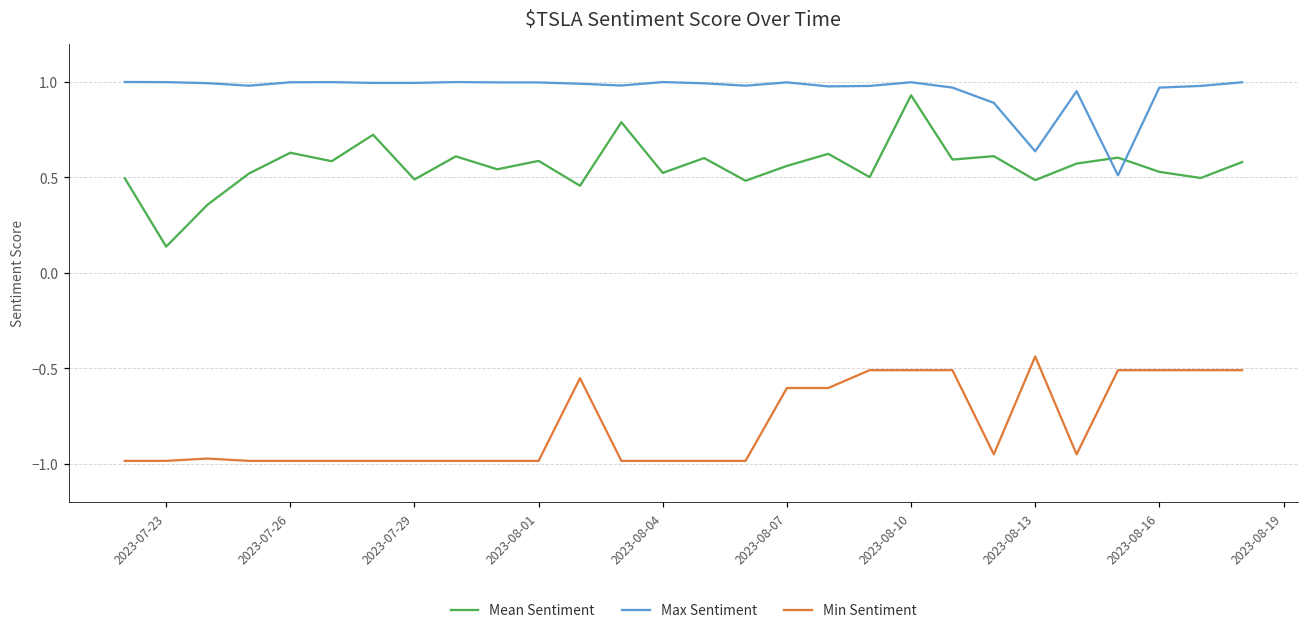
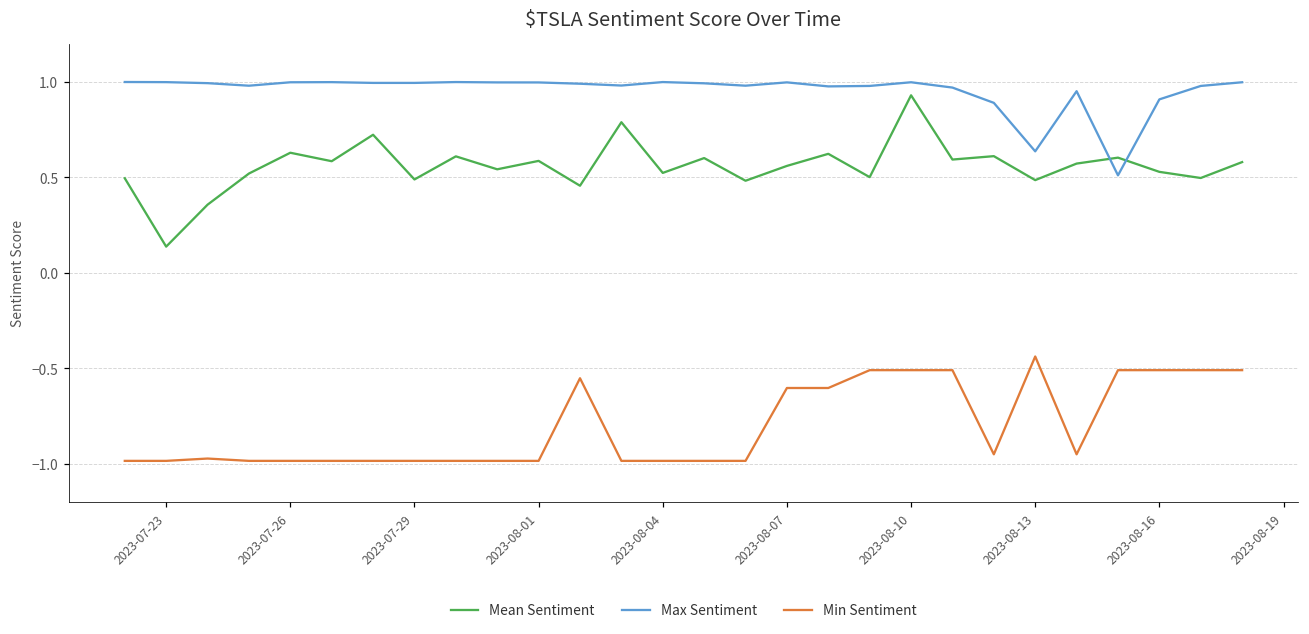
  {
    "Mean Sentiment": {
      "2023-07-23": 0.14,
      "2023-07-26": 0.63,
      "2023-07-29": 0.49,
      "2023-08-01": 0.59,
      "2023-08-04": 0.52,
      "2023-08-07": 0.56,
      "2023-08-10": 0.93,
      "2023-08-13": 0.49,
      "2023-08-16": 0.53
    },
    "Max Sentiment": {
      "2023-07-23": 1.00,
      "2023-07-26": 1.00,
      "2023-07-29": 1.00,
      "2023-08-01": 1.00,
      "2023-08-04": 1.00,
      "2023-08-07": 1.00,
      "2023-08-10": 1.00,
      "2023-08-13": 0.64,
-     "2023-08-16": 0.97
+     "2023-08-16": 0.91
    },
    "Min Sentiment": {
      "2023-07-23": -0.99,
      "2023-07-26": -0.99,
      "2023-07-29": -0.99,
      "2023-08-01": -0.99,
      "2023-08-04": -0.99,
      "2023-08-07": -0.60,
      "2023-08-10": -0.51,
      "2023-08-13": -0.44,
      "2023-08-16": -0.51
    }
  }
